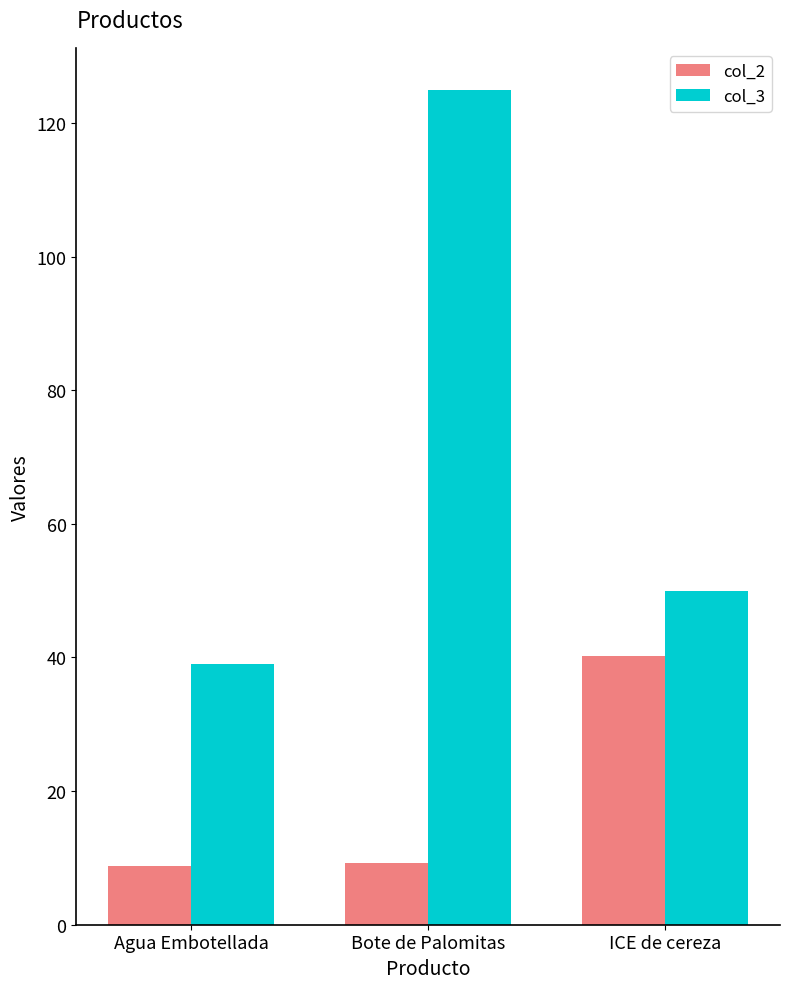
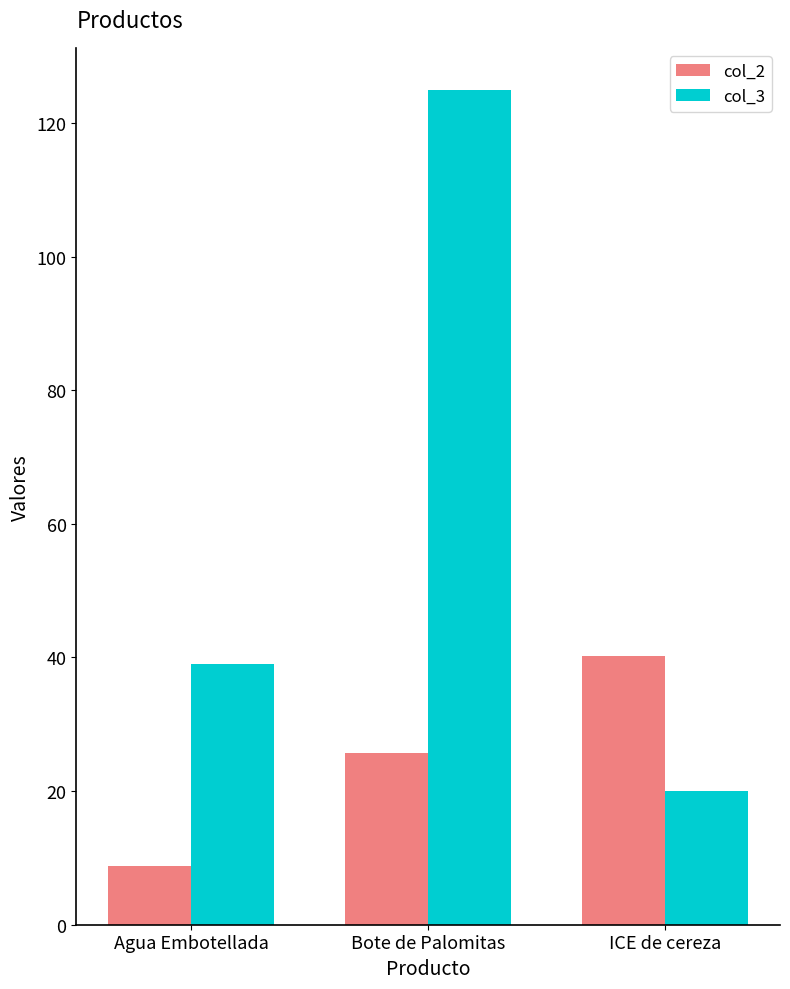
  {
    "col_2": {
      "Agua Embotellada": 9,
-     "Bote de Palomitas": 9,
+     "Bote de Palomitas": 26,
      "ICE de cereza": 40
    },
    "col_3": {
      "Agua Embotellada": 39,
      "Bote de Palomitas": 125,
-     "ICE de cereza": 50
+     "ICE de cereza": 20
    }
  }
